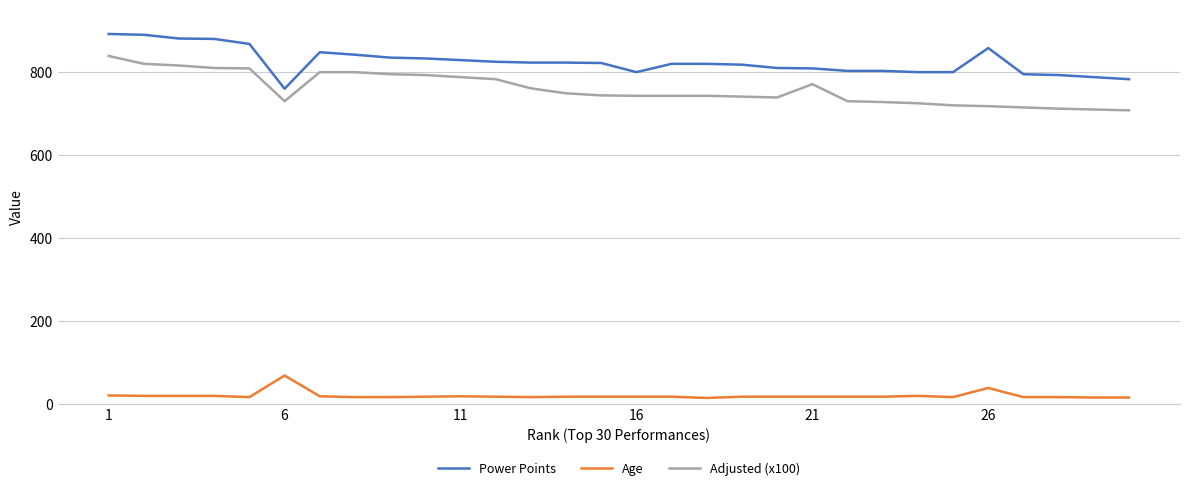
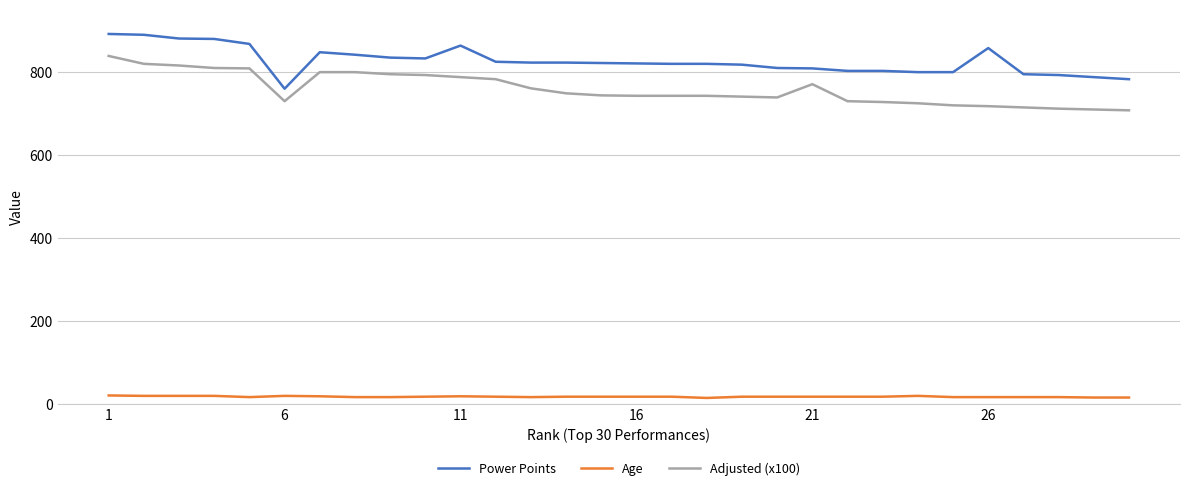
  {
    "Power Points": {
      "1": 890,
      "6": 760,
-     "11": 830,
-     "16": 800,
+     "11": 860,
+     "16": 820,
      "21": 810,
      "26": 860
    },
    "Age": {
      "1": 20,
-     "6": 70,
+     "6": 20,
      "11": 20,
      "16": 20,
      "21": 20,
-     "26": 40
+     "26": 20
    },
    "Adjusted (x100)": {
      "1": 840,
      "6": 730,
      "11": 790,
      "16": 740,
      "21": 770,
      "26": 720
    }
  }
